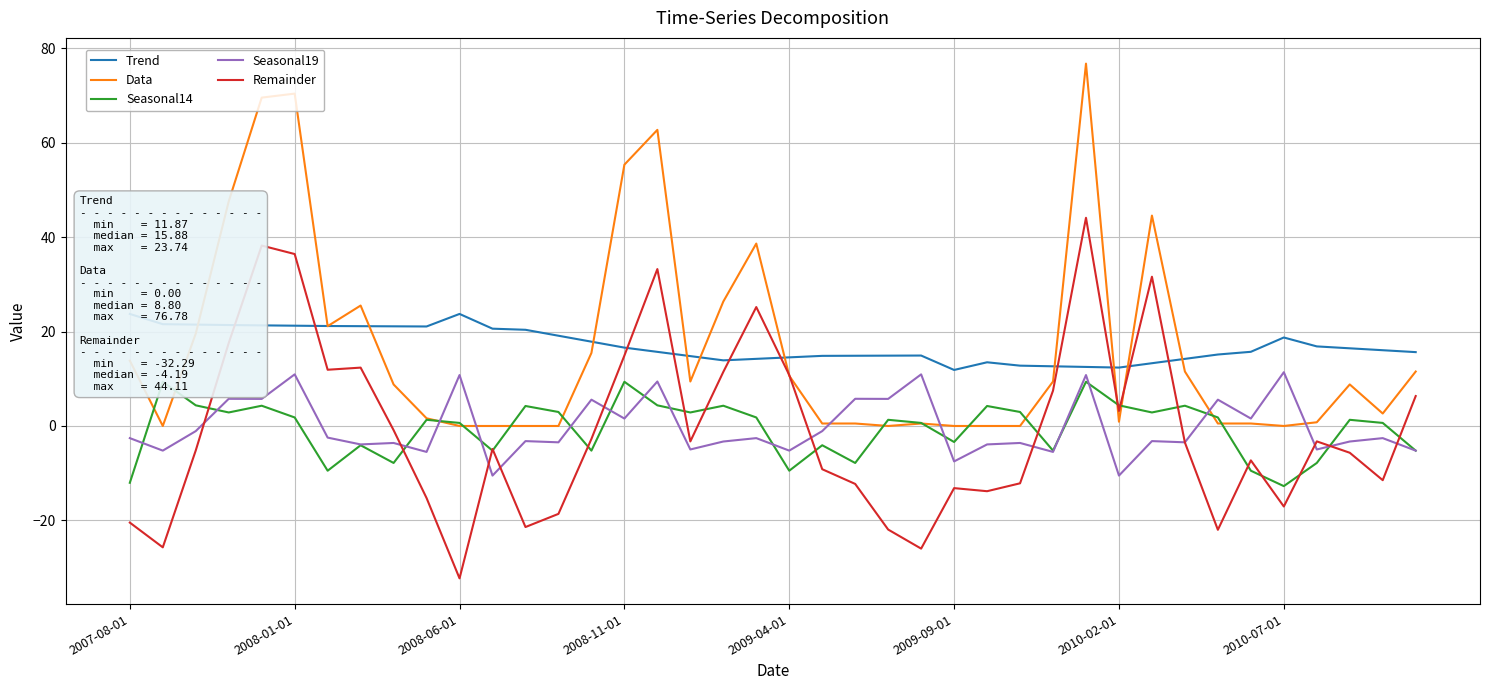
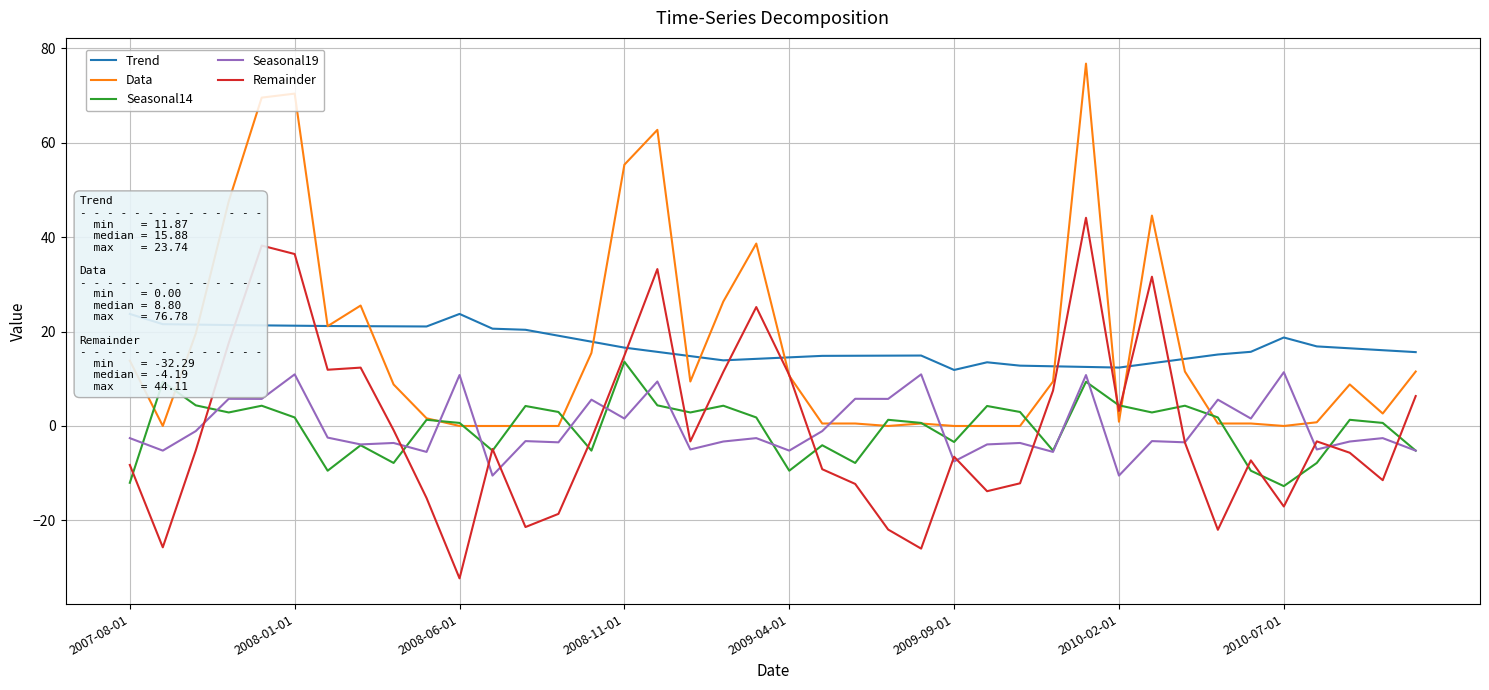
  {
    "Trend": {
      "2008-01-01": 21,
      "2008-06-01": 24,
      "2008-11-01": 17,
      "2009-04-01": 15,
      "2009-09-01": 12,
      "2010-02-01": 12,
      "2010-07-01": 19
    },
    "Data": {
      "2008-06-01": 0,
      "2008-11-01": 55,
      "2009-09-01": 0,
      "2010-02-01": 1,
      "2010-07-01": 0
    },
    "Seasonal14": {
      "2007-08-01": -12,
      "2008-01-01": 2,
      "2008-06-01": 1,
-     "2008-11-01": 9,
+     "2008-11-01": 14,
      "2009-04-01": -9,
      "2009-09-01": -3,
      "2010-02-01": 4,
      "2010-07-01": -13
    },
    "Seasonal19": {
      "2007-08-01": -3,
      "2008-01-01": 11,
      "2008-06-01": 11,
      "2008-11-01": 2,
      "2009-04-01": -5,
      "2009-09-01": -8,
      "2010-02-01": -11,
      "2010-07-01": 11
    },
    "Remainder": {
-     "2007-08-01": -20,
+     "2007-08-01": -8,
      "2008-01-01": 36,
      "2008-06-01": -32,
      "2008-11-01": 15,
-     "2009-09-01": -13,
+     "2009-09-01": -7,
      "2010-02-01": 3,
      "2010-07-01": -17
    }
  }
